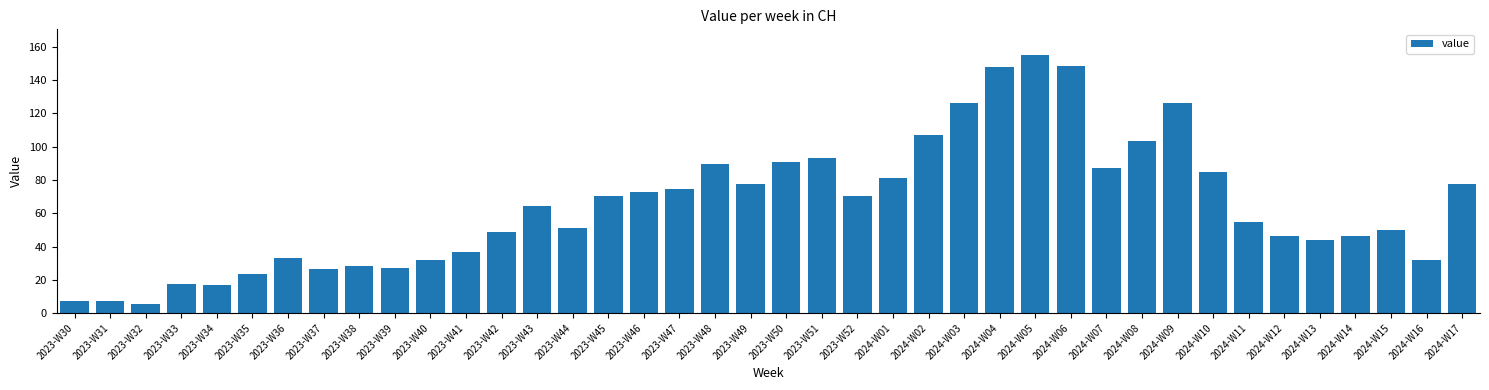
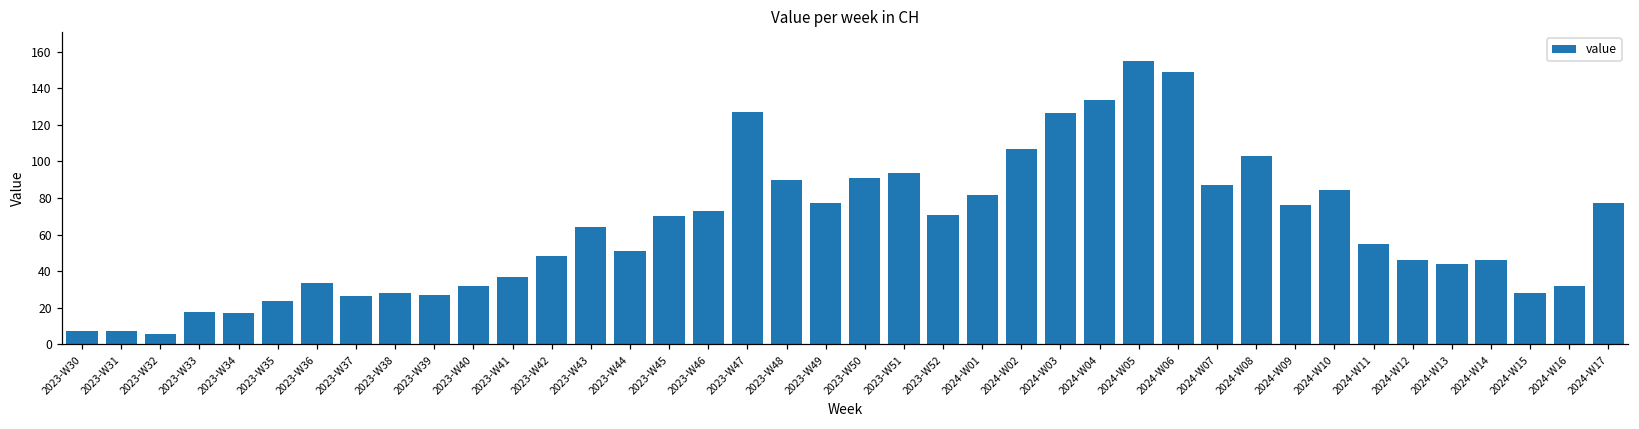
  {
    "2023-W30": 7,
    "2023-W31": 7,
    "2023-W32": 6,
    "2023-W33": 18,
    "2023-W34": 17,
    "2023-W35": 24,
    "2023-W36": 33,
    "2023-W37": 26,
    "2023-W38": 28,
    "2023-W39": 27,
    "2023-W40": 32,
    "2023-W41": 37,
    "2023-W42": 48,
    "2023-W43": 64,
    "2023-W44": 51,
    "2023-W45": 70,
    "2023-W46": 73,
-   "2023-W47": 74,
+   "2023-W47": 127,
    "2023-W48": 90,
    "2023-W49": 77,
    "2023-W50": 91,
    "2023-W51": 94,
    "2023-W52": 71,
    "2024-W01": 81,
    "2024-W02": 107,
    "2024-W03": 127,
-   "2024-W04": 148,
+   "2024-W04": 134,
    "2024-W05": 155,
    "2024-W06": 149,
    "2024-W07": 87,
    "2024-W08": 103,
-   "2024-W09": 126,
+   "2024-W09": 76,
    "2024-W10": 85,
    "2024-W11": 55,
    "2024-W12": 46,
    "2024-W13": 44,
    "2024-W14": 46,
-   "2024-W15": 50,
+   "2024-W15": 28,
    "2024-W16": 32,
    "2024-W17": 77
  }
